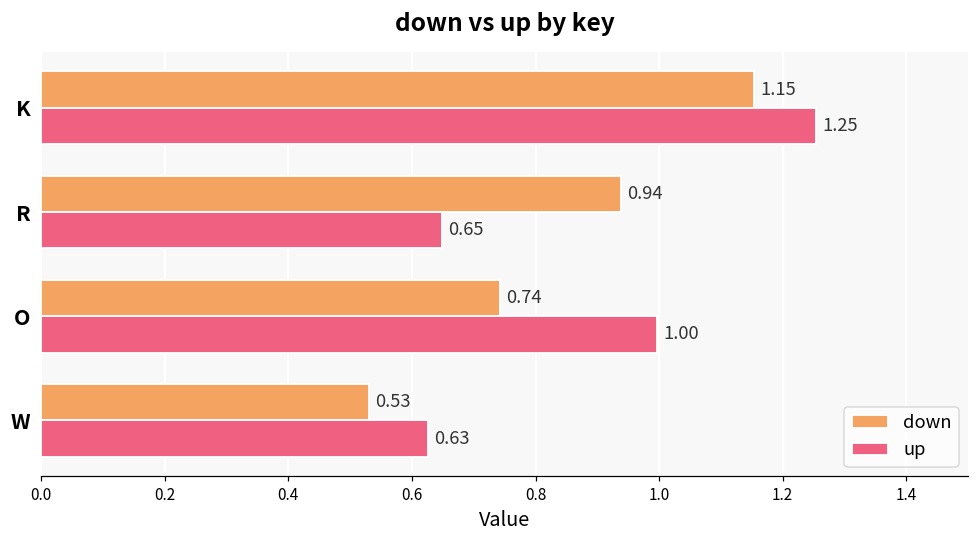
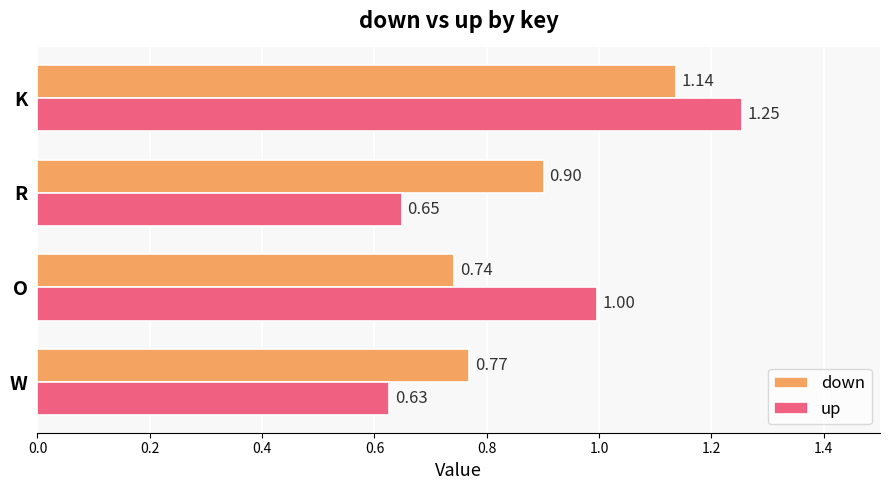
  {
    "down": {
-     "K": 1.15,
-     "R": 0.94,
+     "K": 1.14,
+     "R": 0.90,
      "O": 0.74,
-     "W": 0.53
+     "W": 0.77
    },
    "up": {
      "K": 1.25,
      "R": 0.65,
      "O": 1.00,
      "W": 0.63
    }
  }
